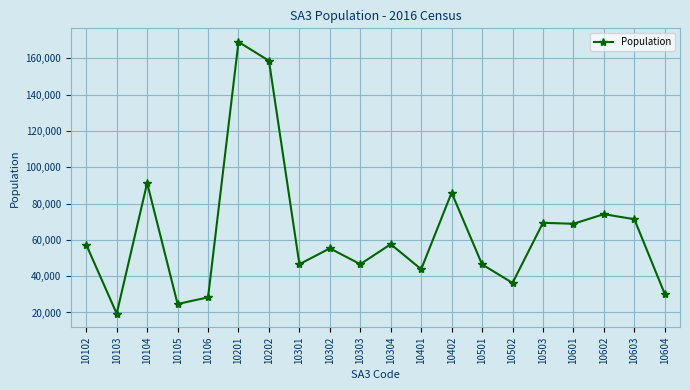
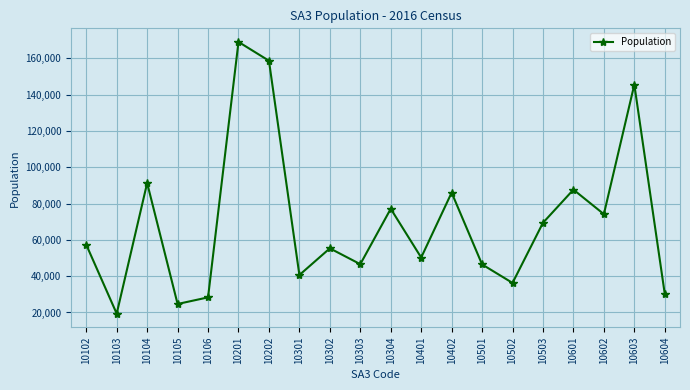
  {
    "10102": "57,000",
    "10103": "19,000",
    "10104": "91,000",
    "10105": "25,000",
    "10106": "28,000",
    "10201": "169,000",
    "10202": "159,000",
-   "10301": "47,000",
+   "10301": "41,000",
    "10302": "55,000",
    "10303": "47,000",
-   "10304": "58,000",
-   "10401": "44,000",
+   "10304": "77,000",
+   "10401": "50,000",
    "10402": "86,000",
    "10501": "46,000",
    "10502": "36,000",
    "10503": "69,000",
-   "10601": "69,000",
+   "10601": "88,000",
    "10602": "74,000",
-   "10603": "71,000",
+   "10603": "146,000",
    "10604": "30,000"
  }
